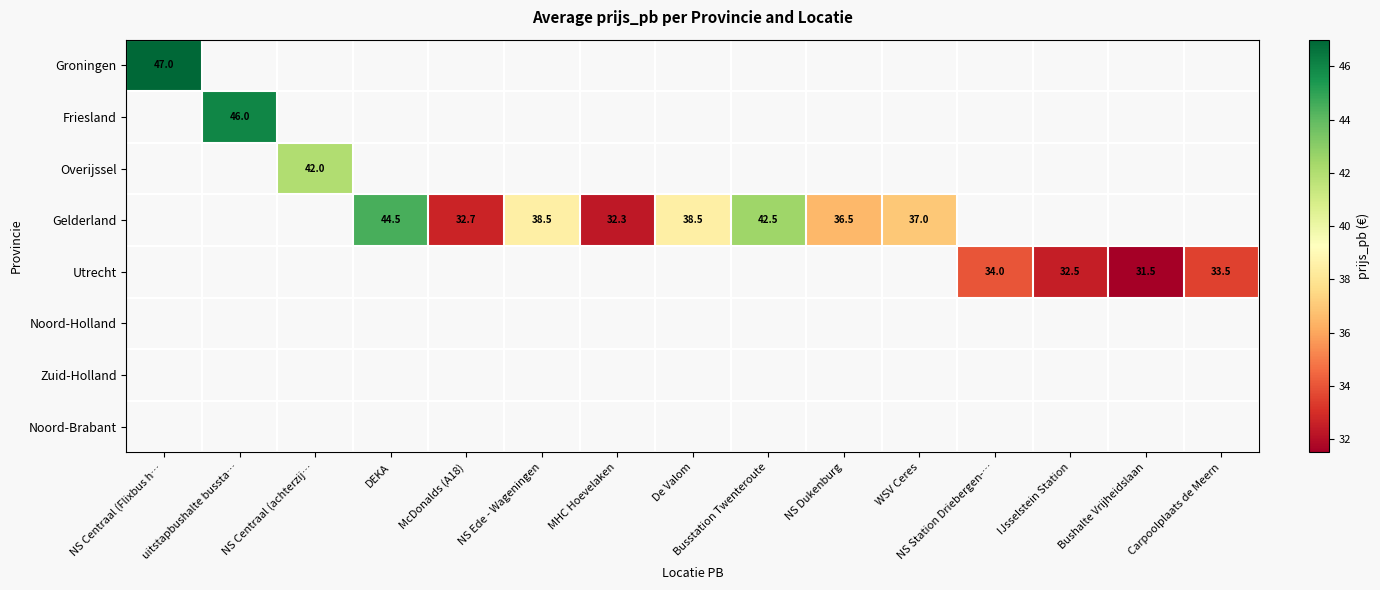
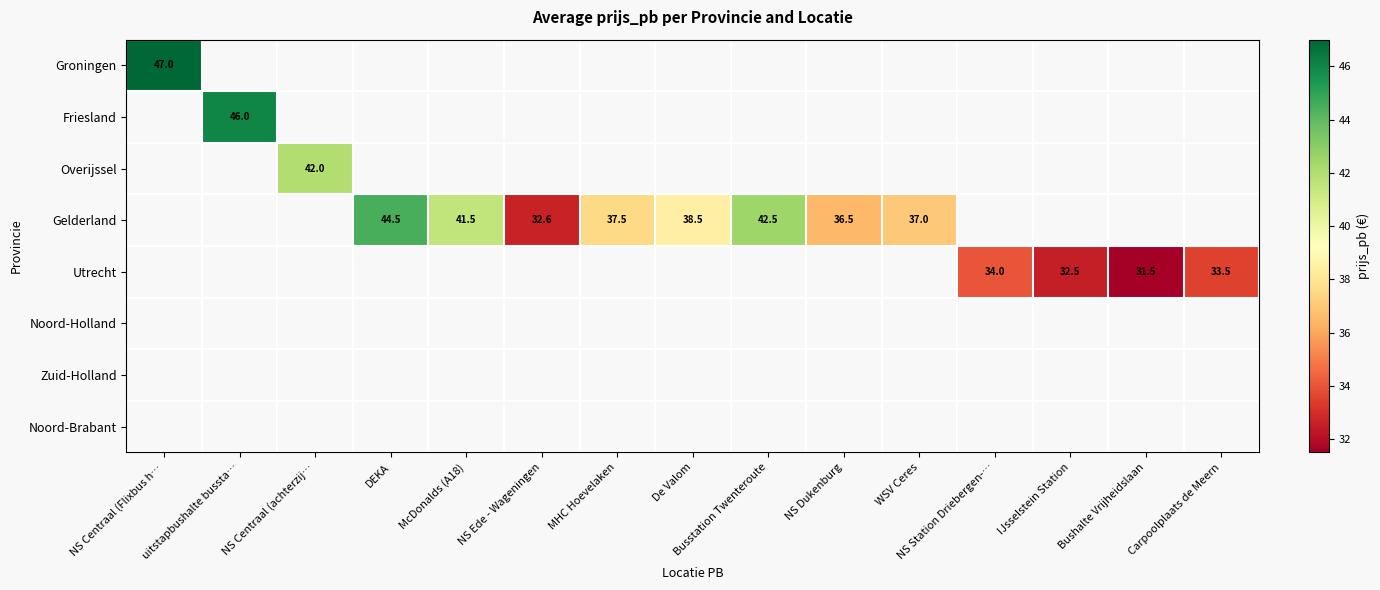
  {
    "Groningen": {
      "NS Centraal (Flixbus h…": 47.0
    },
    "Friesland": {
      "uitstapbushalte bussta…": 46.0
    },
    "Overijssel": {
      "NS Centraal (achterzij…": 42.0
    },
    "Gelderland": {
      "DEKA": 44.5,
-     "McDonalds (A18)": 32.7,
-     "NS Ede - Wageningen": 38.5,
-     "MHC Hoevelaken": 32.3,
+     "McDonalds (A18)": 41.5,
+     "NS Ede - Wageningen": 32.6,
+     "MHC Hoevelaken": 37.5,
      "De Valom": 38.5,
      "Busstation Twenteroute": 42.5,
      "NS Dukenburg": 36.5,
      "WSV Ceres": 37.0
    },
    "Utrecht": {
      "NS Station Driebergen-…": 34.0,
      "IJsselstein Station": 32.5,
      "Bushalte Vrijheidslaan": 31.5,
      "Carpoolplaats de Meern": 33.5
    }
  }
